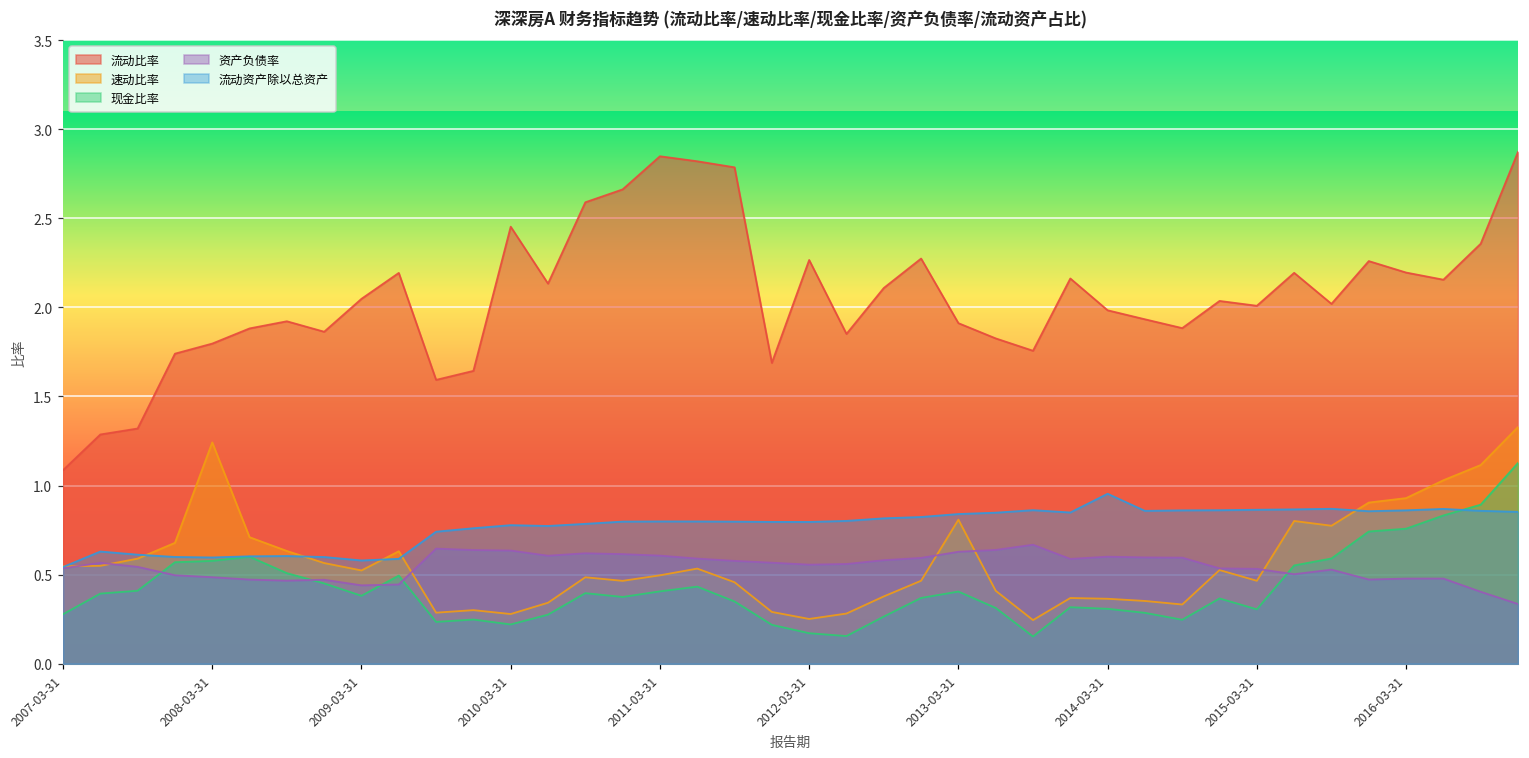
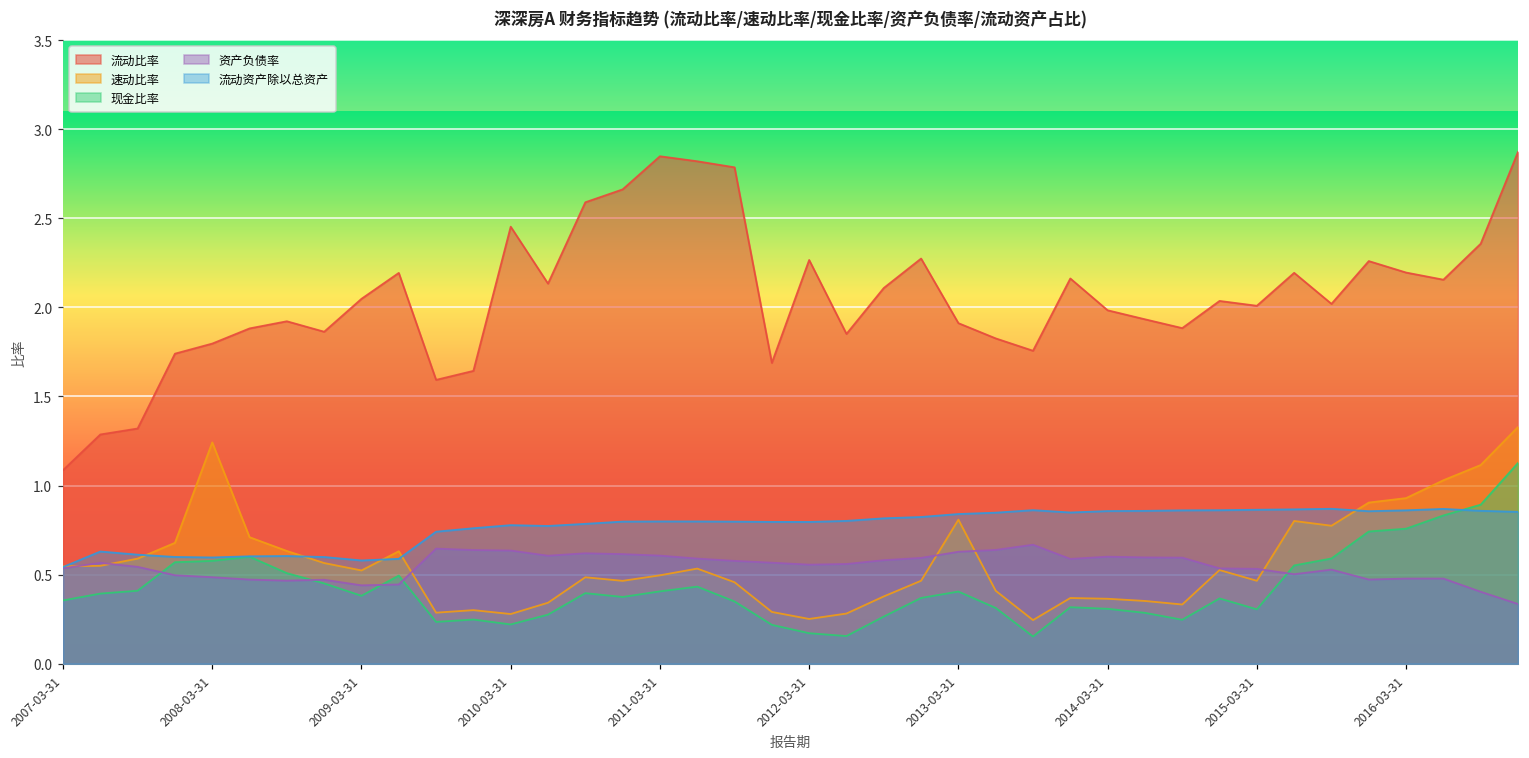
  {
    "流动比率": {
      "2007-03-31": 1.09,
      "2008-03-31": 1.80,
      "2009-03-31": 2.05,
      "2010-03-31": 2.45,
      "2011-03-31": 2.85,
      "2012-03-31": 2.27,
      "2013-03-31": 1.91,
      "2014-03-31": 1.98,
      "2015-03-31": 2.01,
      "2016-03-31": 2.20
    },
    "速动比率": {
      "2008-03-31": 1.24,
      "2009-03-31": 0.52,
      "2010-03-31": 0.28,
      "2011-03-31": 0.50,
      "2012-03-31": 0.25,
      "2013-03-31": 0.81,
      "2014-03-31": 0.36,
      "2015-03-31": 0.47,
      "2016-03-31": 0.93
    },
    "现金比率": {
-     "2007-03-31": 0.28,
+     "2007-03-31": 0.36,
      "2008-03-31": 0.58,
      "2009-03-31": 0.38,
      "2010-03-31": 0.22,
      "2011-03-31": 0.41,
      "2012-03-31": 0.17,
      "2013-03-31": 0.41,
      "2014-03-31": 0.31,
      "2015-03-31": 0.31,
      "2016-03-31": 0.76
    },
    "资产负债率": {
      "2008-03-31": 0.49,
      "2009-03-31": 0.44,
      "2010-03-31": 0.64,
      "2011-03-31": 0.61,
      "2012-03-31": 0.56,
      "2013-03-31": 0.63,
      "2014-03-31": 0.60,
      "2015-03-31": 0.53,
      "2016-03-31": 0.48
    },
    "流动资产除以总资产": {
      "2008-03-31": 0.60,
      "2009-03-31": 0.58,
      "2010-03-31": 0.78,
      "2011-03-31": 0.80,
      "2012-03-31": 0.80,
      "2013-03-31": 0.84,
-     "2014-03-31": 0.95,
+     "2014-03-31": 0.86,
      "2015-03-31": 0.86,
      "2016-03-31": 0.86
    }
  }
